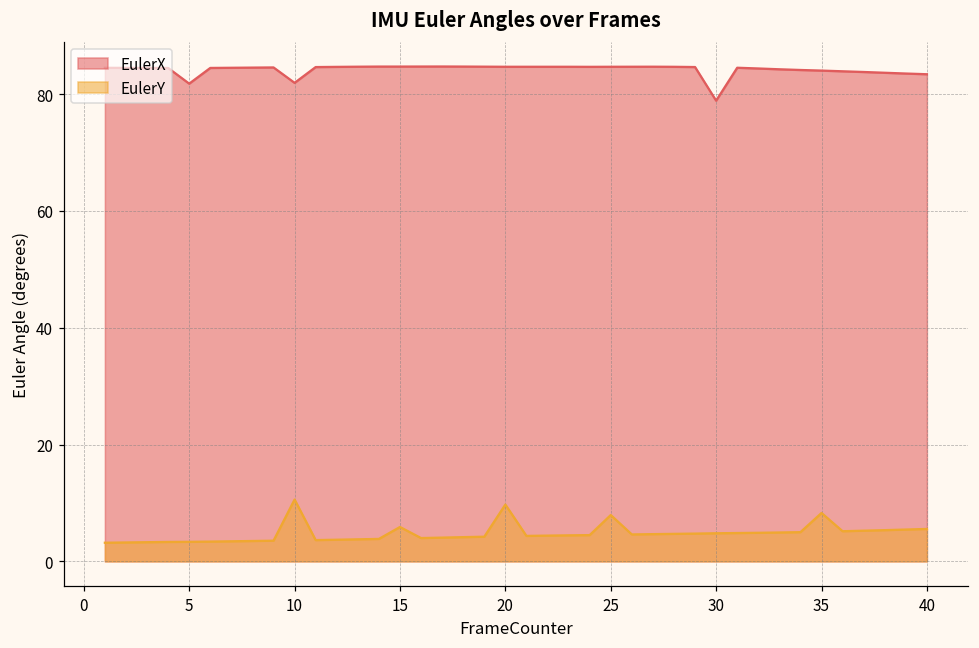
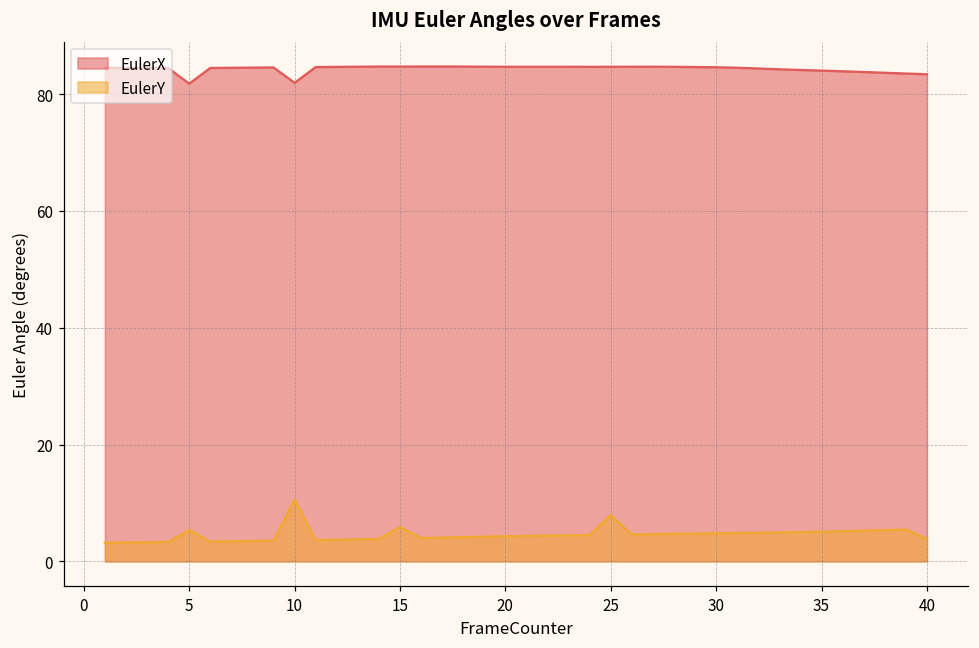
  {
    "EulerX": {
      "5": 82,
      "10": 82,
      "15": 85,
      "20": 85,
      "25": 85,
-     "30": 79,
+     "30": 85,
      "35": 84,
      "40": 83
    },
    "EulerY": {
-     "5": 3,
+     "5": 5,
      "10": 11,
      "15": 6,
-     "20": 10,
+     "20": 4,
      "25": 8,
      "30": 5,
-     "35": 8,
-     "40": 6
+     "35": 5,
+     "40": 4
    }
  }
